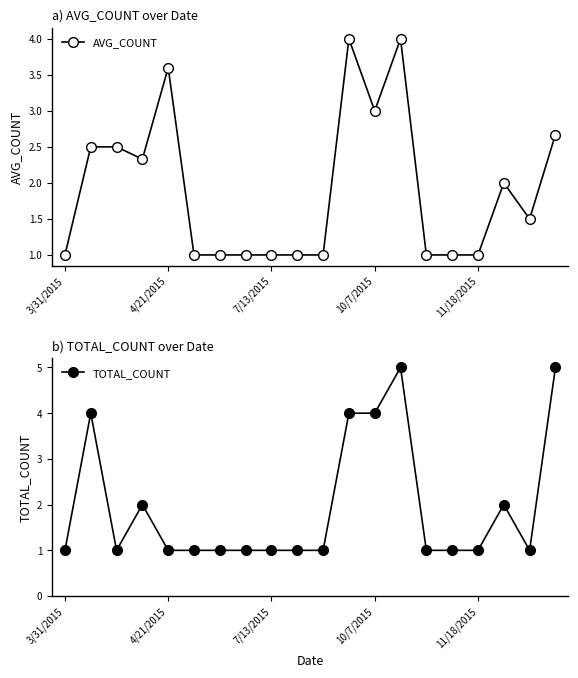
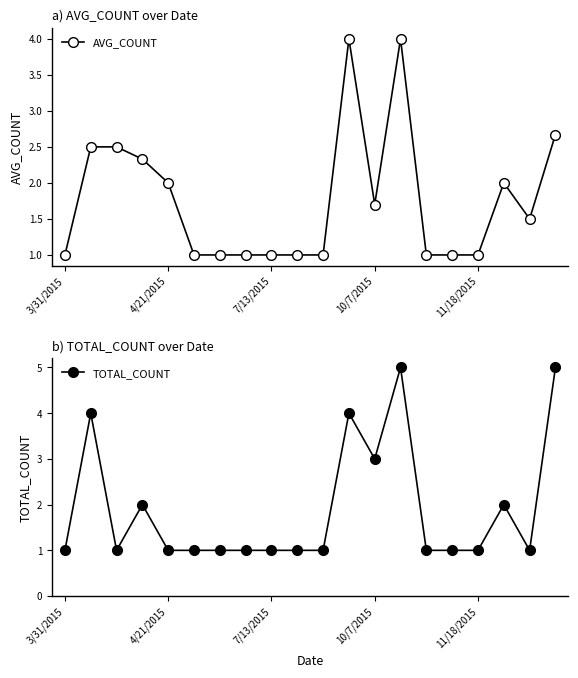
  {
    "a) AVG_COUNT over Date": {
      "3/31/2015": 1.0,
-     "4/21/2015": 3.6,
+     "4/21/2015": 2.0,
      "7/13/2015": 1.0,
-     "10/7/2015": 3.0,
+     "10/7/2015": 1.7,
      "11/18/2015": 1.0
    },
    "b) TOTAL_COUNT over Date": {
      "3/31/2015": 1,
      "4/21/2015": 1,
      "7/13/2015": 1,
-     "10/7/2015": 4,
+     "10/7/2015": 3,
      "11/18/2015": 1
    }
  }
